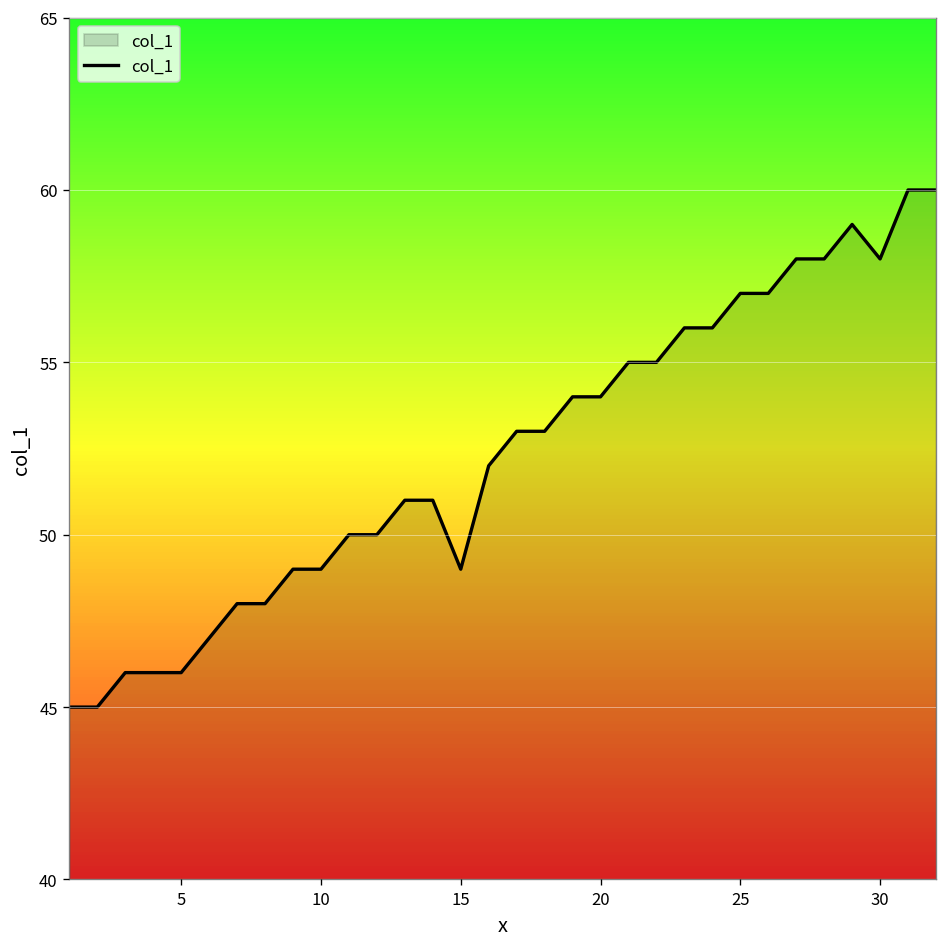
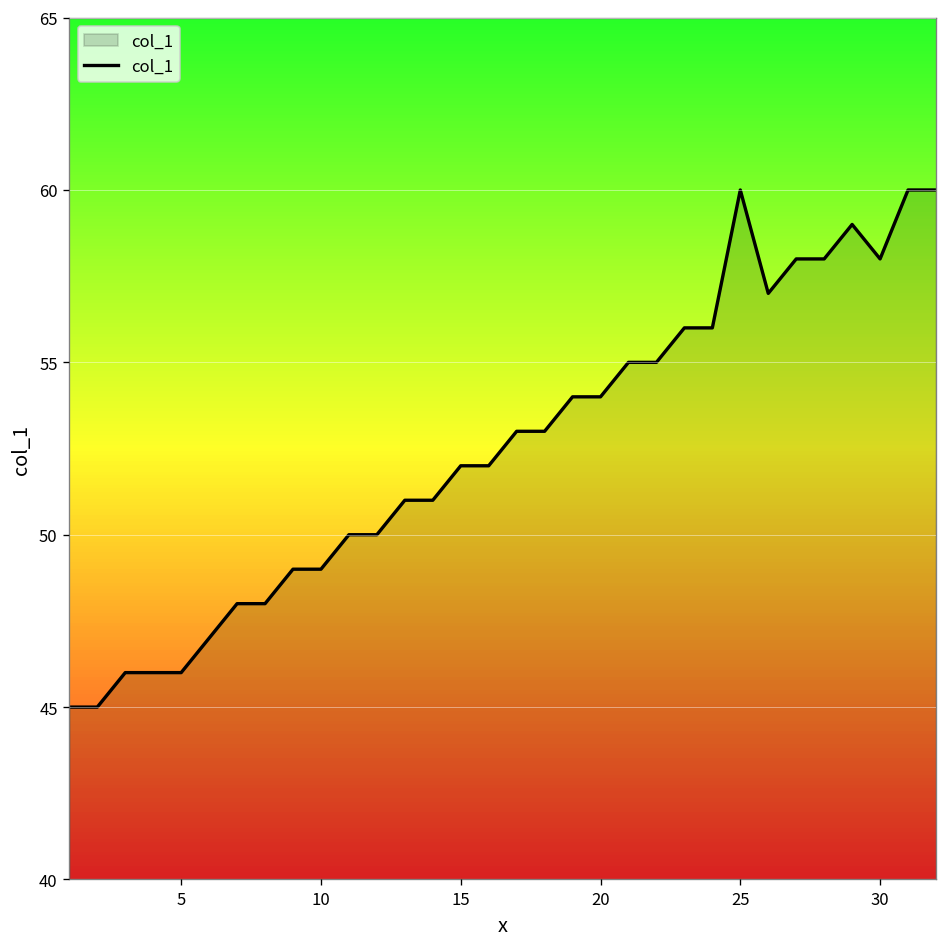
  {
    "5": 46,
    "10": 49,
-   "15": 49,
+   "15": 52,
    "20": 54,
-   "25": 57,
+   "25": 60,
    "30": 58
  }
